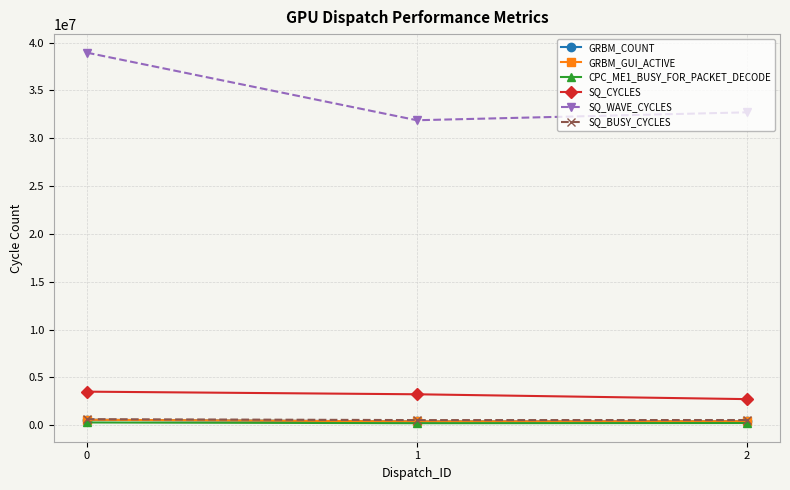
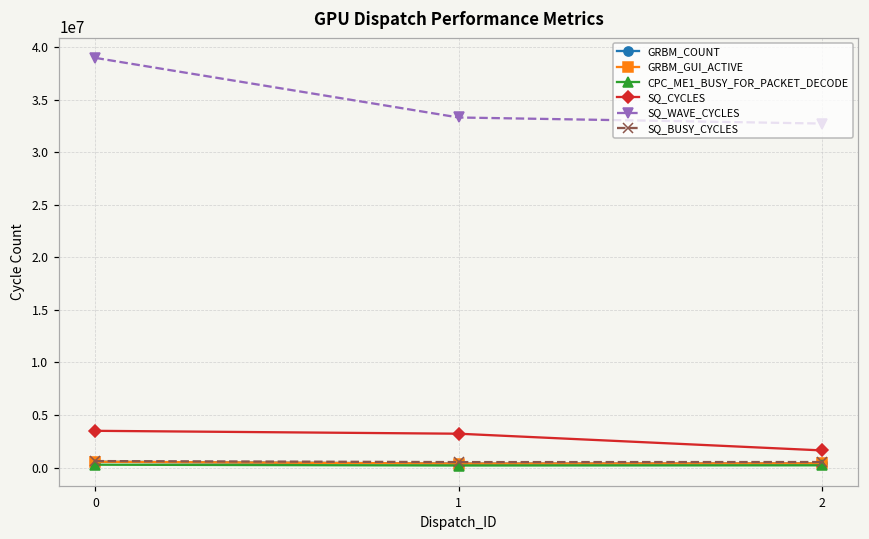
  {
    "CPC_ME1_BUSY_FOR_PACKET_DECODE": {
      "0": 0
    },
    "SQ_CYCLES": {
      "0": 4000000,
      "1": 3000000,
-     "2": 3000000
+     "2": 2000000
    },
    "SQ_WAVE_CYCLES": {
      "0": 39000000,
-     "1": 32000000
+     "1": 33000000
    }
  }
